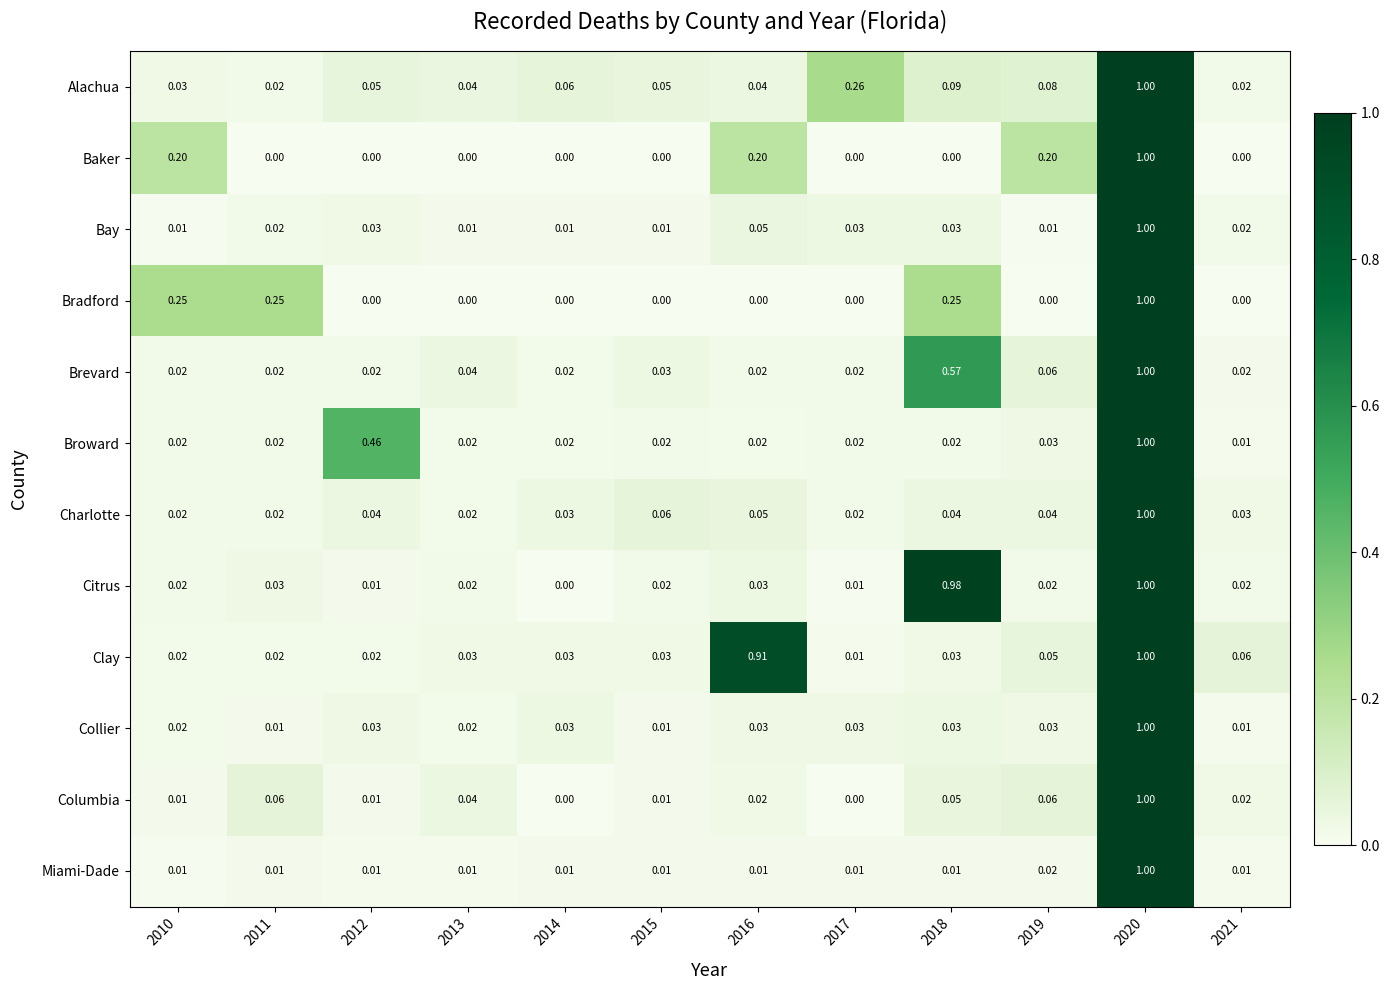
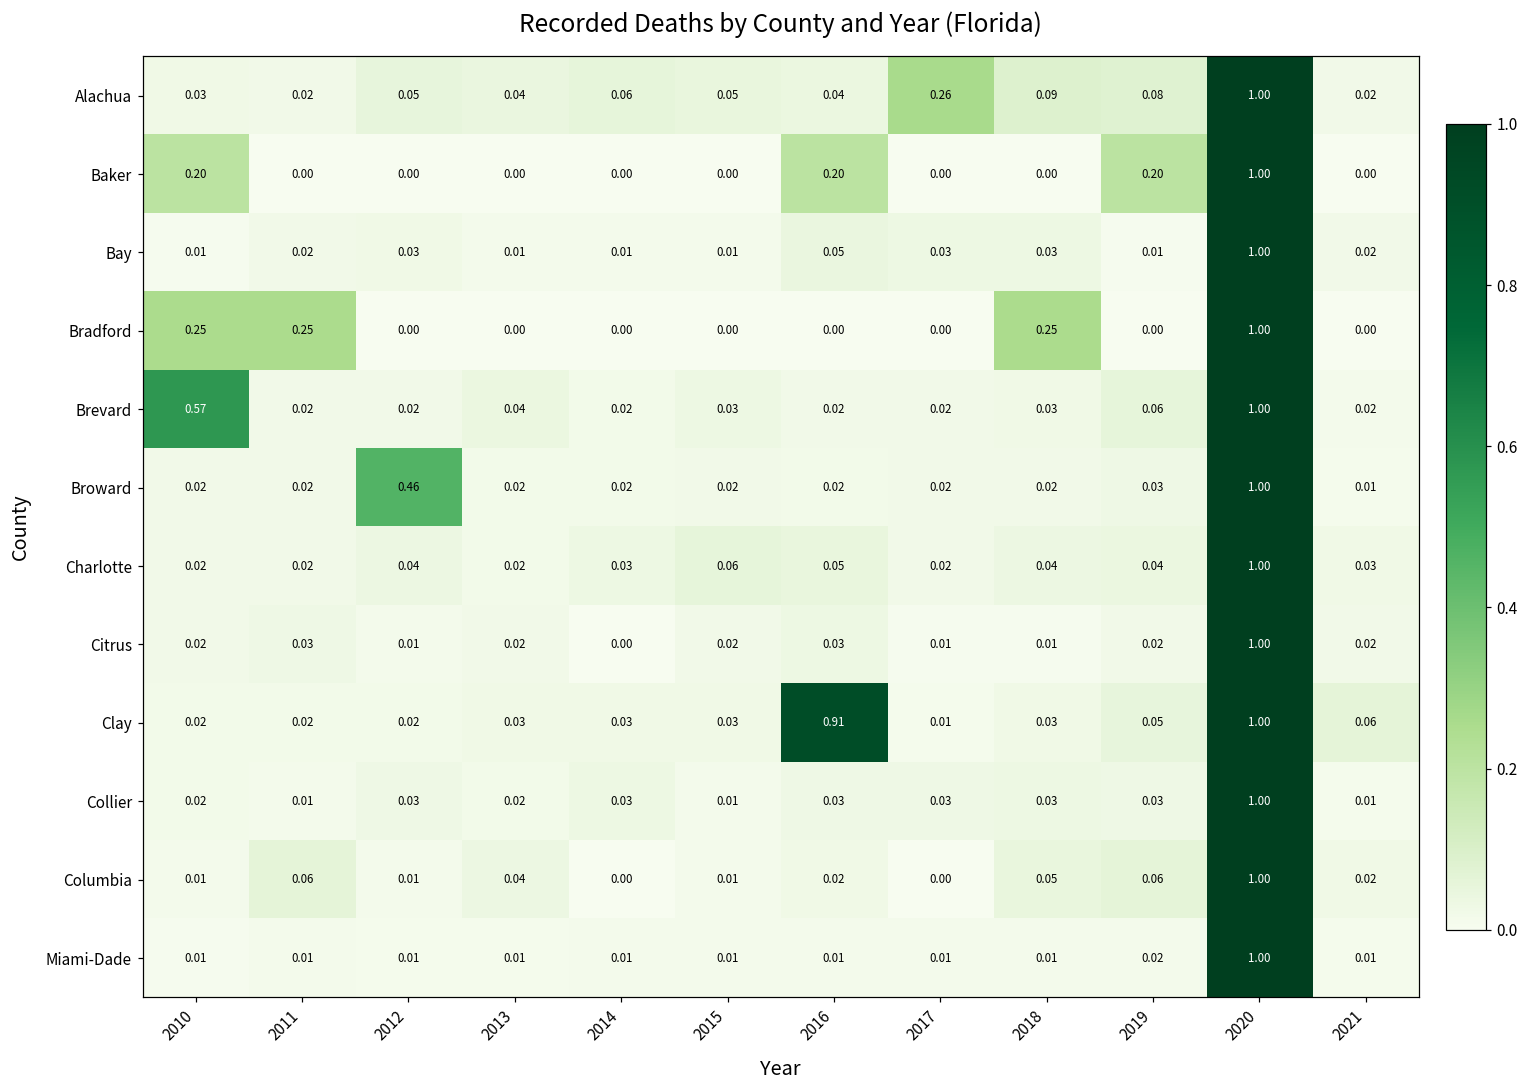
  {
    "Alachua": {
      "2010": 0.03,
      "2011": 0.02,
      "2012": 0.05,
      "2013": 0.04,
      "2014": 0.06,
      "2015": 0.05,
      "2016": 0.04,
      "2017": 0.26,
      "2018": 0.09,
      "2019": 0.08,
      "2020": 1.00,
      "2021": 0.02
    },
    "Baker": {
      "2010": 0.20,
      "2011": 0.00,
      "2012": 0.00,
      "2013": 0.00,
      "2014": 0.00,
      "2015": 0.00,
      "2016": 0.20,
      "2017": 0.00,
      "2018": 0.00,
      "2019": 0.20,
      "2020": 1.00,
      "2021": 0.00
    },
    "Bay": {
      "2010": 0.01,
      "2011": 0.02,
      "2012": 0.03,
      "2013": 0.01,
      "2014": 0.01,
      "2015": 0.01,
      "2016": 0.05,
      "2017": 0.03,
      "2018": 0.03,
      "2019": 0.01,
      "2020": 1.00,
      "2021": 0.02
    },
    "Bradford": {
      "2010": 0.25,
      "2011": 0.25,
      "2012": 0.00,
      "2013": 0.00,
      "2014": 0.00,
      "2015": 0.00,
      "2016": 0.00,
      "2017": 0.00,
      "2018": 0.25,
      "2019": 0.00,
      "2020": 1.00,
      "2021": 0.00
    },
    "Brevard": {
-     "2010": 0.02,
+     "2010": 0.57,
      "2011": 0.02,
      "2012": 0.02,
      "2013": 0.04,
      "2014": 0.02,
      "2015": 0.03,
      "2016": 0.02,
      "2017": 0.02,
-     "2018": 0.57,
+     "2018": 0.03,
      "2019": 0.06,
      "2020": 1.00,
      "2021": 0.02
    },
    "Broward": {
      "2010": 0.02,
      "2011": 0.02,
      "2012": 0.46,
      "2013": 0.02,
      "2014": 0.02,
      "2015": 0.02,
      "2016": 0.02,
      "2017": 0.02,
      "2018": 0.02,
      "2019": 0.03,
      "2020": 1.00,
      "2021": 0.01
    },
    "Charlotte": {
      "2010": 0.02,
      "2011": 0.02,
      "2012": 0.04,
      "2013": 0.02,
      "2014": 0.03,
      "2015": 0.06,
      "2016": 0.05,
      "2017": 0.02,
      "2018": 0.04,
      "2019": 0.04,
      "2020": 1.00,
      "2021": 0.03
    },
    "Citrus": {
      "2010": 0.02,
      "2011": 0.03,
      "2012": 0.01,
      "2013": 0.02,
      "2014": 0.00,
      "2015": 0.02,
      "2016": 0.03,
      "2017": 0.01,
-     "2018": 0.98,
+     "2018": 0.01,
      "2019": 0.02,
      "2020": 1.00,
      "2021": 0.02
    },
    "Clay": {
      "2010": 0.02,
      "2011": 0.02,
      "2012": 0.02,
      "2013": 0.03,
      "2014": 0.03,
      "2015": 0.03,
      "2016": 0.91,
      "2017": 0.01,
      "2018": 0.03,
      "2019": 0.05,
      "2020": 1.00,
      "2021": 0.06
    },
    "Collier": {
      "2010": 0.02,
      "2011": 0.01,
      "2012": 0.03,
      "2013": 0.02,
      "2014": 0.03,
      "2015": 0.01,
      "2016": 0.03,
      "2017": 0.03,
      "2018": 0.03,
      "2019": 0.03,
      "2020": 1.00,
      "2021": 0.01
    },
    "Columbia": {
      "2010": 0.01,
      "2011": 0.06,
      "2012": 0.01,
      "2013": 0.04,
      "2014": 0.00,
      "2015": 0.01,
      "2016": 0.02,
      "2017": 0.00,
      "2018": 0.05,
      "2019": 0.06,
      "2020": 1.00,
      "2021": 0.02
    },
    "Miami-Dade": {
      "2010": 0.01,
      "2011": 0.01,
      "2012": 0.01,
      "2013": 0.01,
      "2014": 0.01,
      "2015": 0.01,
      "2016": 0.01,
      "2017": 0.01,
      "2018": 0.01,
      "2019": 0.02,
      "2020": 1.00,
      "2021": 0.01
    }
  }
